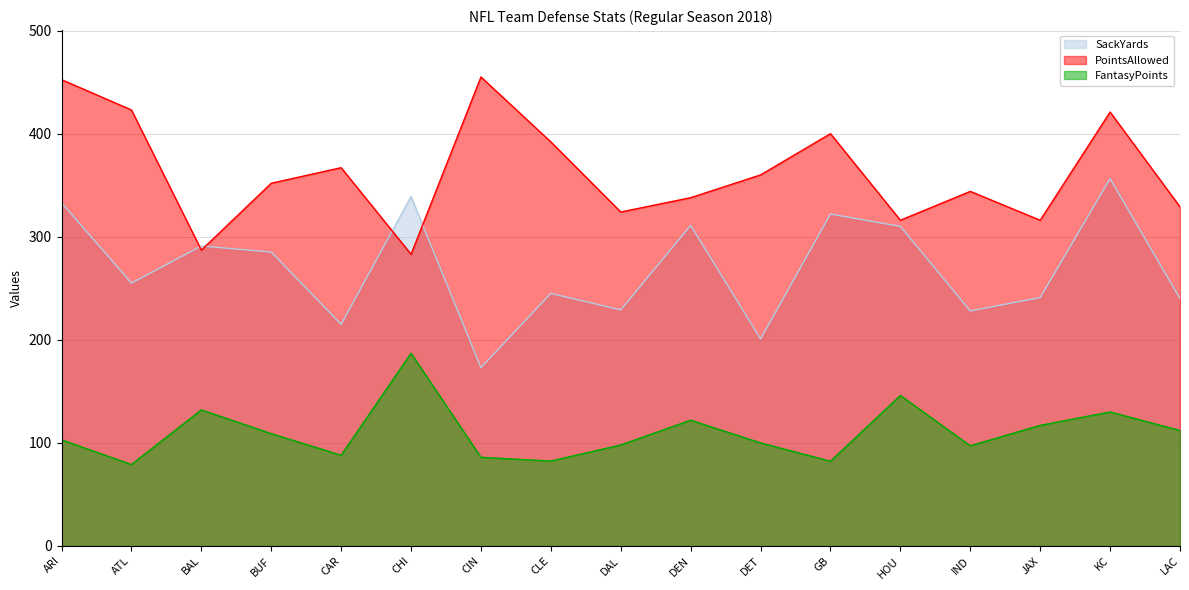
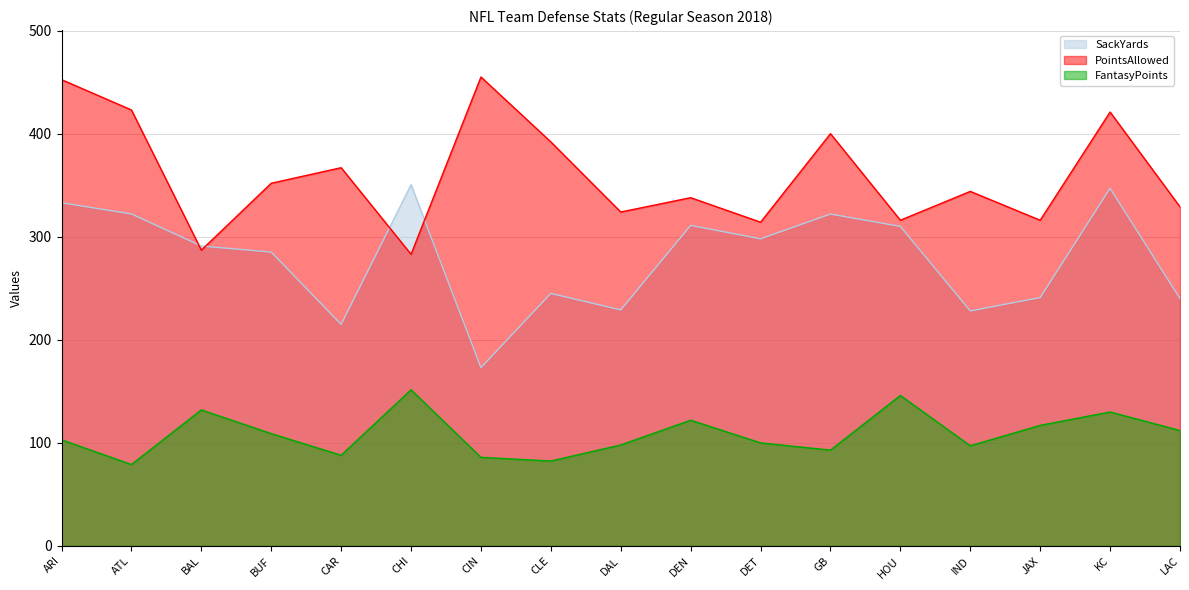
  {
    "SackYards": {
      "ARI": 333,
-     "ATL": 255,
+     "ATL": 322,
      "BAL": 291,
      "BUF": 285,
      "CAR": 215,
-     "CHI": 339,
+     "CHI": 351,
      "CIN": 173,
      "CLE": 245,
      "DAL": 229,
      "DEN": 311,
-     "DET": 201,
+     "DET": 298,
      "GB": 322,
      "HOU": 310,
      "IND": 228,
      "JAX": 241,
-     "KC": 356,
+     "KC": 347,
      "LAC": 240
    },
    "PointsAllowed": {
      "ARI": 452,
      "ATL": 423,
      "BAL": 287,
      "BUF": 352,
      "CAR": 367,
      "CHI": 283,
      "CIN": 455,
      "CLE": 392,
      "DAL": 324,
      "DEN": 338,
-     "DET": 360,
+     "DET": 314,
      "GB": 400,
      "HOU": 316,
      "IND": 344,
      "JAX": 316,
      "KC": 421,
      "LAC": 329
    },
    "FantasyPoints": {
      "ARI": 103,
      "ATL": 79,
      "BAL": 132,
      "BUF": 109,
      "CAR": 88,
-     "CHI": 187,
+     "CHI": 152,
      "CIN": 86,
      "CLE": 82,
      "DAL": 98,
      "DEN": 122,
      "DET": 100,
-     "GB": 82,
+     "GB": 93,
      "HOU": 146,
      "IND": 97,
      "JAX": 117,
      "KC": 130,
      "LAC": 112
    }
  }
